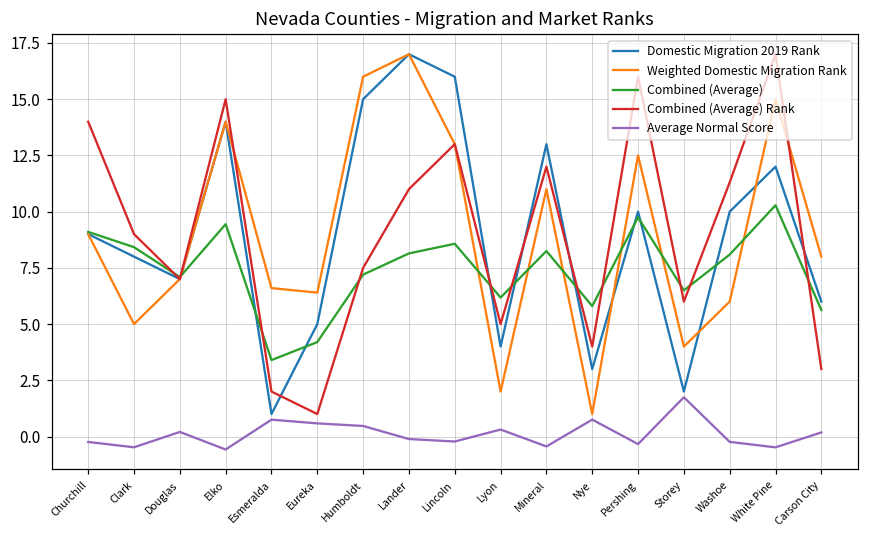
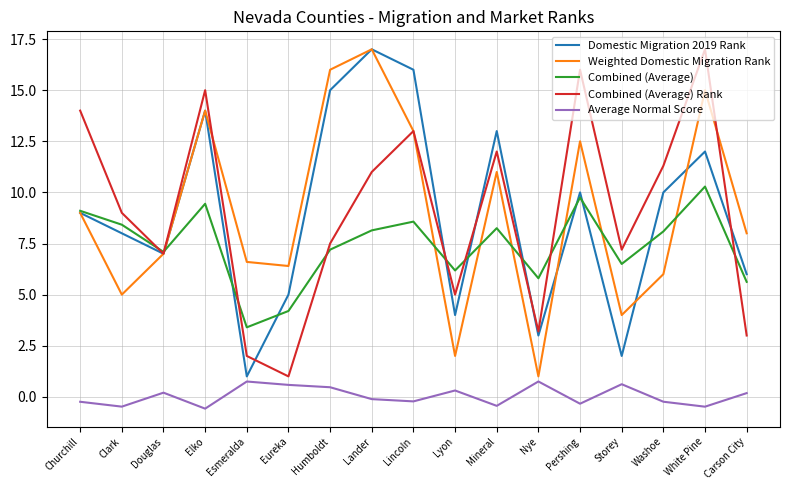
  {
    "Domestic Migration 2019 Rank": {
      "Clark": 8.0,
      "Esmeralda": 1.0,
      "Eureka": 5.0,
      "Humboldt": 15.0,
      "Lincoln": 16.0,
      "Lyon": 4.0,
      "Mineral": 13.0,
      "Nye": 3.0,
      "Pershing": 10.0,
      "Storey": 2.0,
      "Washoe": 10.0,
      "White Pine": 12.0,
      "Carson City": 6.0
    },
    "Weighted Domestic Migration Rank": {
      "Clark": 5.0,
      "Esmeralda": 6.6,
      "Eureka": 6.4,
      "Humboldt": 16.0,
      "Lyon": 2.0,
      "Mineral": 11.0,
      "Nye": 1.0,
      "Pershing": 12.5,
      "Storey": 4.0,
      "Washoe": 6.0,
      "Carson City": 8.0
    },
    "Combined (Average)": {
      "Clark": 8.4,
      "Elko": 9.4,
      "Esmeralda": 3.4,
      "Eureka": 4.2,
      "Humboldt": 7.2,
      "Lander": 8.1,
      "Lincoln": 8.6,
      "Lyon": 6.2,
      "Mineral": 8.3,
      "Nye": 5.8,
      "Pershing": 9.8,
      "Storey": 6.5,
      "Washoe": 8.1,
      "White Pine": 10.3,
      "Carson City": 5.6
    },
    "Combined (Average) Rank": {
      "Churchill": 14.0,
      "Clark": 9.0,
      "Elko": 15.0,
      "Esmeralda": 2.0,
      "Eureka": 1.0,
      "Humboldt": 7.5,
      "Lander": 11.0,
      "Lyon": 5.0,
      "Mineral": 12.0,
-     "Nye": 4.0,
-     "Storey": 6.0,
+     "Nye": 3.2,
+     "Storey": 7.2,
      "Washoe": 11.3,
      "Carson City": 3.0
    },
    "Average Normal Score": {
      "Churchill": -0.2,
      "Clark": -0.5,
      "Douglas": 0.2,
      "Elko": -0.6,
      "Esmeralda": 0.8,
      "Eureka": 0.6,
      "Humboldt": 0.5,
      "Lander": -0.1,
      "Lincoln": -0.2,
      "Lyon": 0.3,
      "Mineral": -0.4,
      "Nye": 0.8,
      "Pershing": -0.3,
-     "Storey": 1.7,
+     "Storey": 0.6,
      "Washoe": -0.2,
      "White Pine": -0.5,
      "Carson City": 0.2
    }
  }
